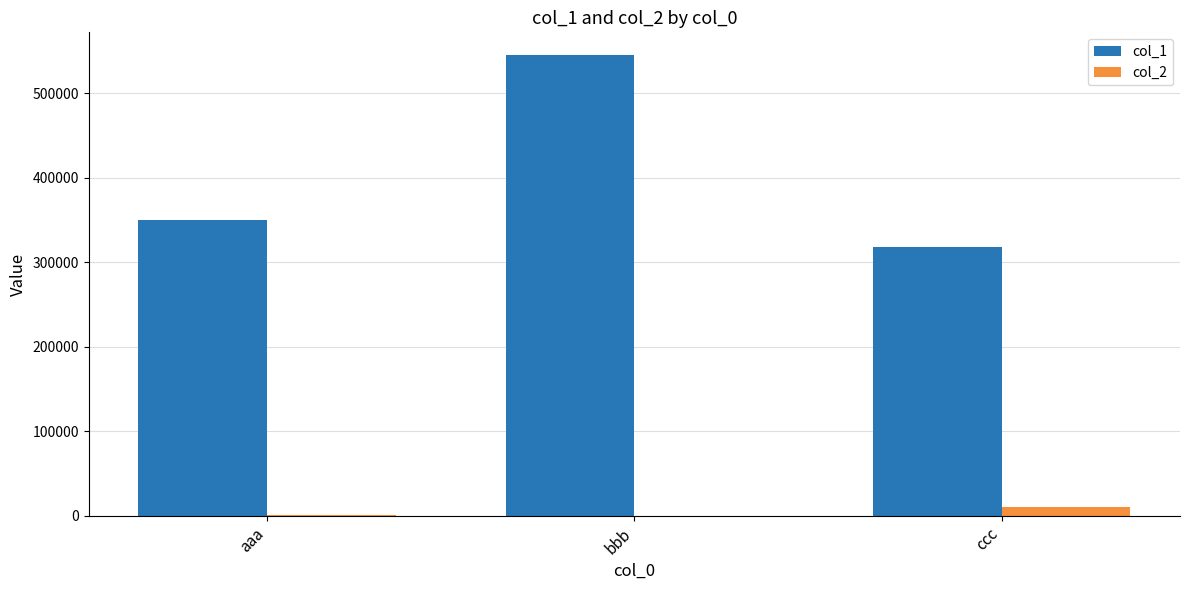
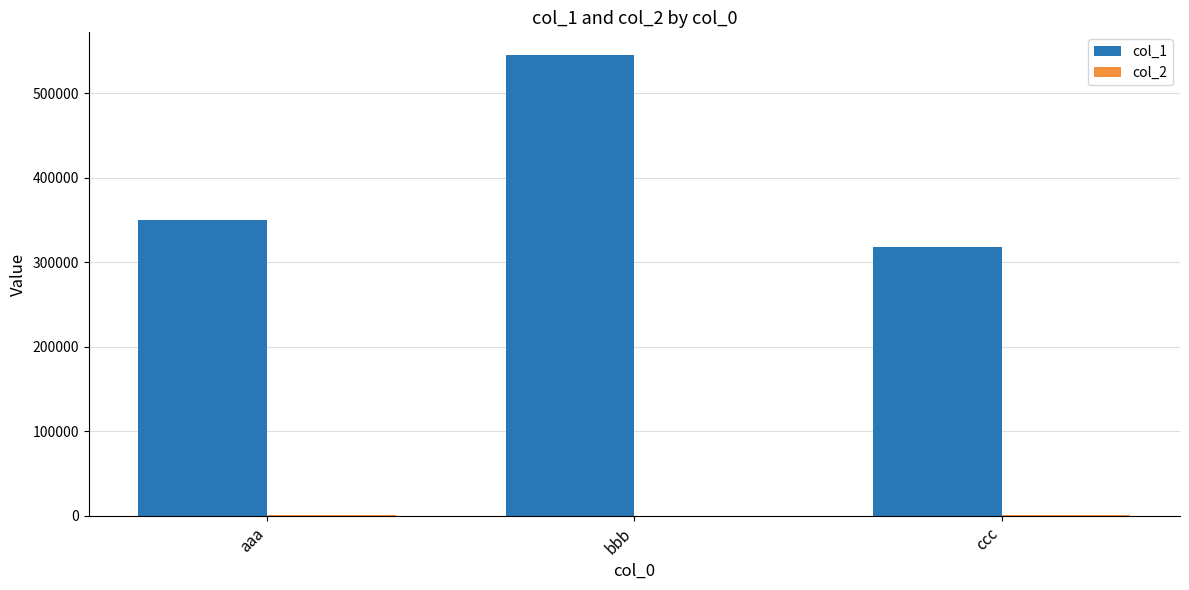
  {
    "col_1": {
      "aaa": 350000,
      "bbb": 540000,
      "ccc": 320000
    },
    "col_2": {
-     "ccc": 10000
+     "ccc": 0
    }
  }
